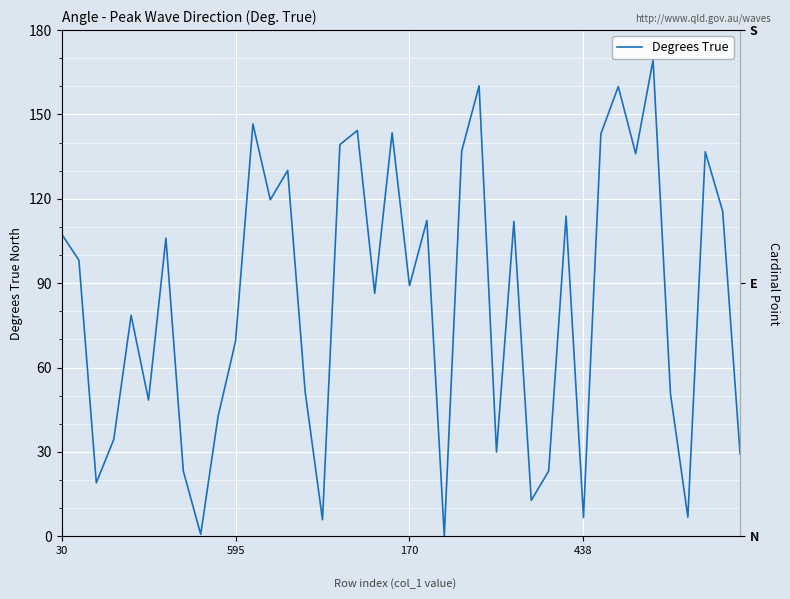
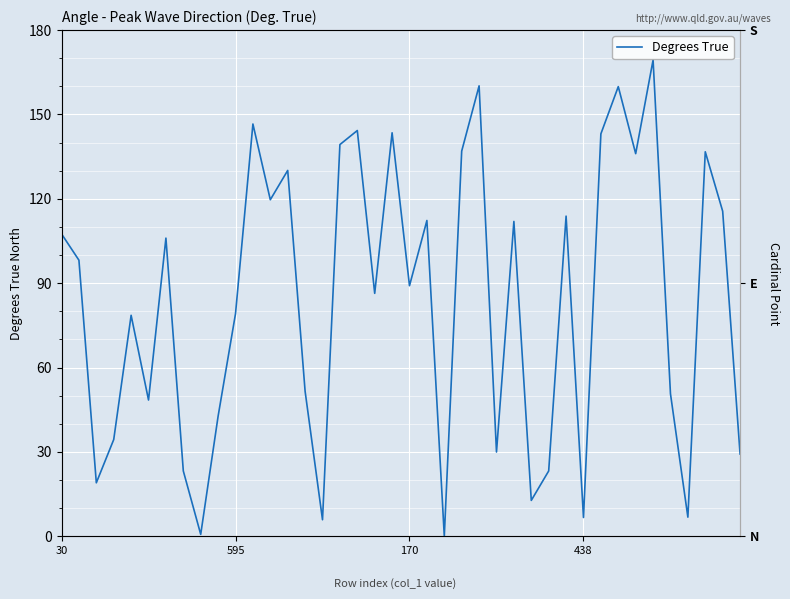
  {
    "30": 108,
-   "595": 69,
+   "595": 79,
    "170": 89,
    "438": 7
  }
